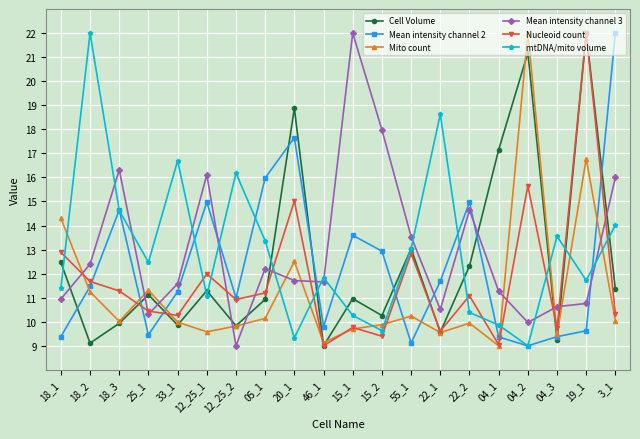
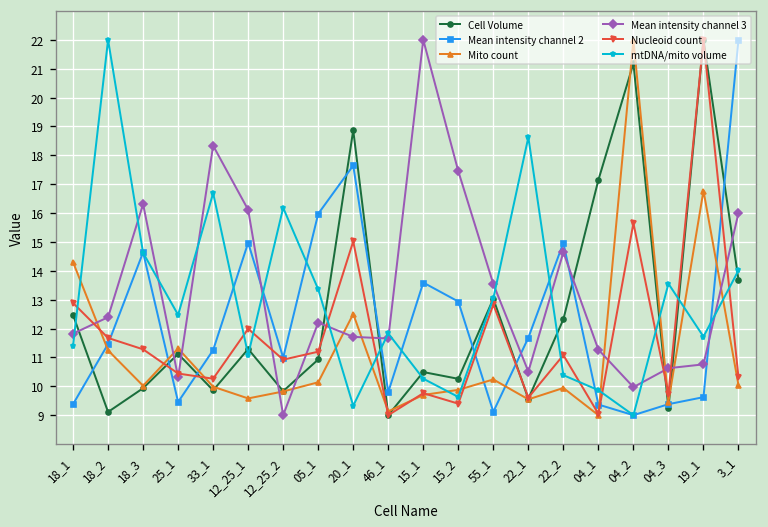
  {
    "Cell Volume": {
      "18_1": 12.5,
      "18_2": 9.1,
      "25_1": 11.1,
      "33_1": 9.9,
      "12_25_1": 11.3,
      "05_1": 10.9,
      "20_1": 18.9,
-     "15_1": 11.0,
+     "15_1": 10.5,
      "15_2": 10.3,
      "22_2": 12.3,
      "04_1": 17.1,
      "04_3": 9.2,
-     "3_1": 11.4
+     "3_1": 13.7
    },
    "Mean intensity channel 3": {
-     "18_1": 10.9,
+     "18_1": 11.8,
      "18_2": 12.4,
      "18_3": 16.3,
      "25_1": 10.3,
-     "33_1": 11.6,
+     "33_1": 18.3,
      "12_25_1": 16.1,
      "12_25_2": 9.0,
      "05_1": 12.2,
      "20_1": 11.7,
      "46_1": 11.7,
      "15_1": 22.0,
-     "15_2": 18.0,
+     "15_2": 17.5,
      "55_1": 13.5,
      "22_1": 10.5,
      "22_2": 14.6,
      "04_1": 11.3,
      "04_2": 10.0,
      "04_3": 10.6,
      "19_1": 10.8,
      "3_1": 16.0
    }
  }
